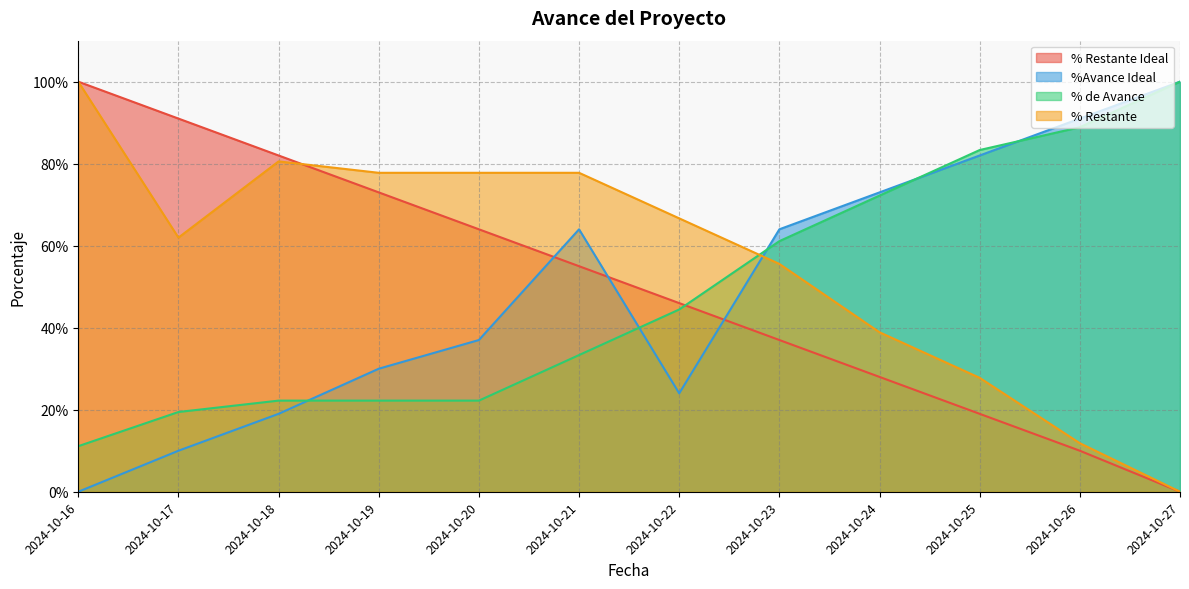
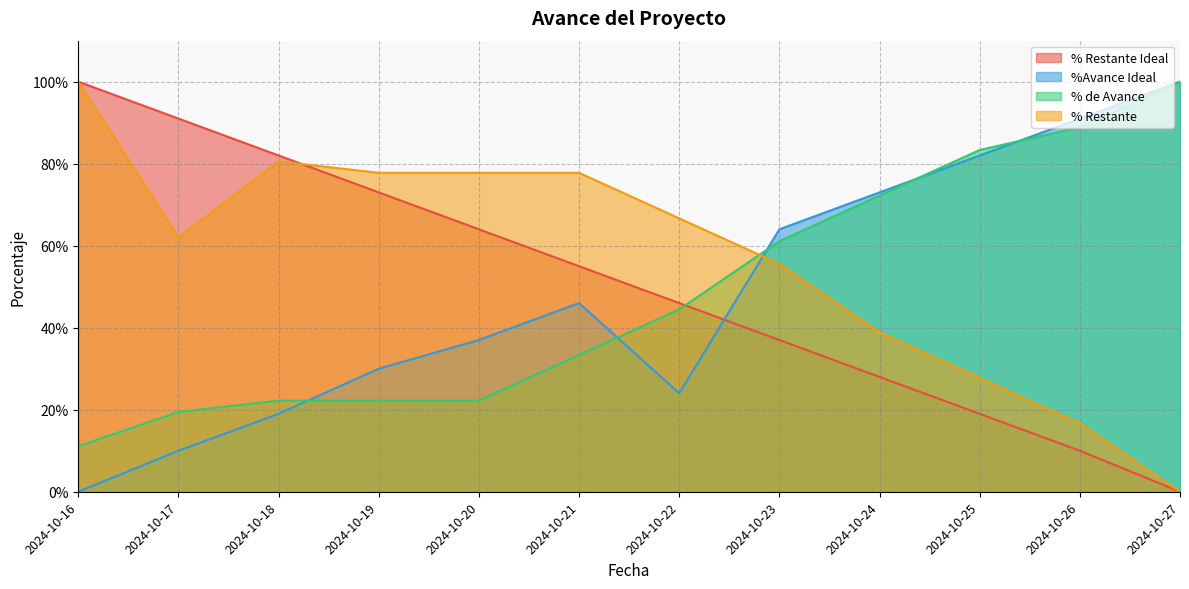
  {
    "% Restante Ideal": {
      "2024-10-17": "91%",
      "2024-10-18": "82%",
      "2024-10-19": "73%",
      "2024-10-20": "64%",
      "2024-10-21": "55%",
      "2024-10-22": "46%",
      "2024-10-23": "37%",
      "2024-10-24": "28%",
      "2024-10-25": "19%",
      "2024-10-26": "10%"
    },
    "%Avance Ideal": {
      "2024-10-16": "0%",
      "2024-10-17": "10%",
      "2024-10-18": "19%",
      "2024-10-19": "30%",
      "2024-10-20": "37%",
-     "2024-10-21": "64%",
+     "2024-10-21": "46%",
      "2024-10-22": "24%",
      "2024-10-23": "64%",
      "2024-10-24": "73%",
      "2024-10-25": "82%"
    },
    "% de Avance": {
      "2024-10-16": "11%",
      "2024-10-17": "19%",
      "2024-10-18": "22%",
      "2024-10-19": "22%",
      "2024-10-20": "22%",
      "2024-10-21": "33%",
      "2024-10-22": "44%",
      "2024-10-23": "61%",
      "2024-10-24": "72%",
      "2024-10-25": "83%"
    },
    "% Restante": {
      "2024-10-17": "62%",
      "2024-10-18": "81%",
      "2024-10-19": "78%",
      "2024-10-20": "78%",
      "2024-10-21": "78%",
      "2024-10-22": "67%",
      "2024-10-23": "56%",
      "2024-10-24": "39%",
      "2024-10-25": "28%",
-     "2024-10-26": "12%"
+     "2024-10-26": "17%"
    }
  }
